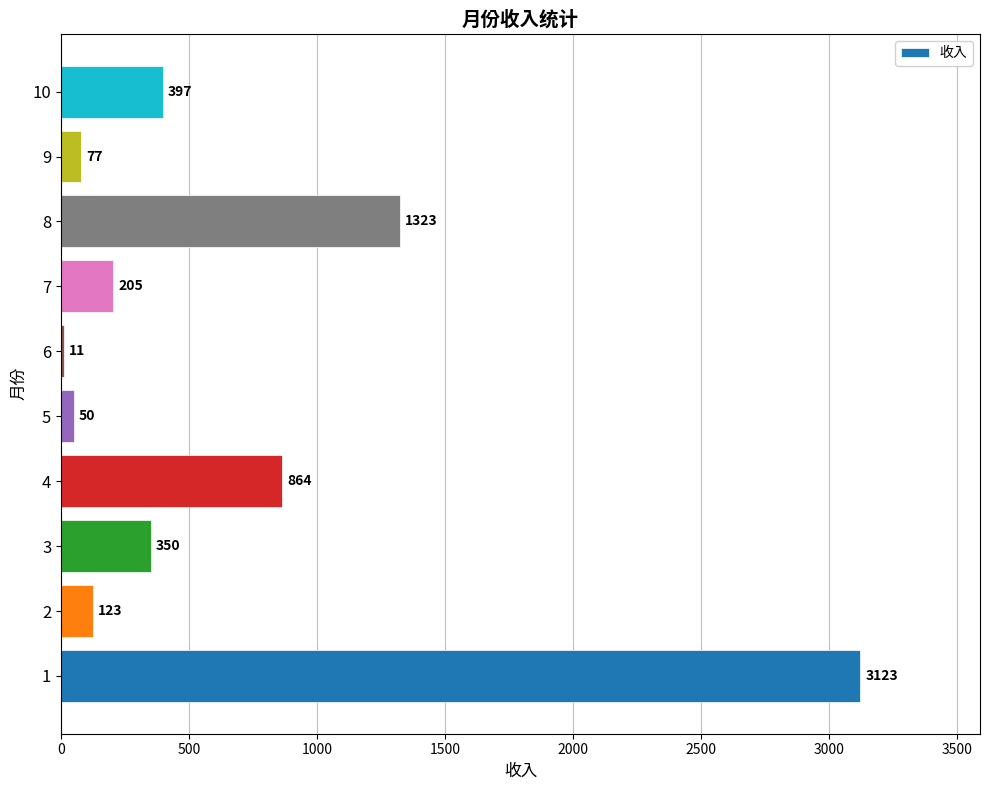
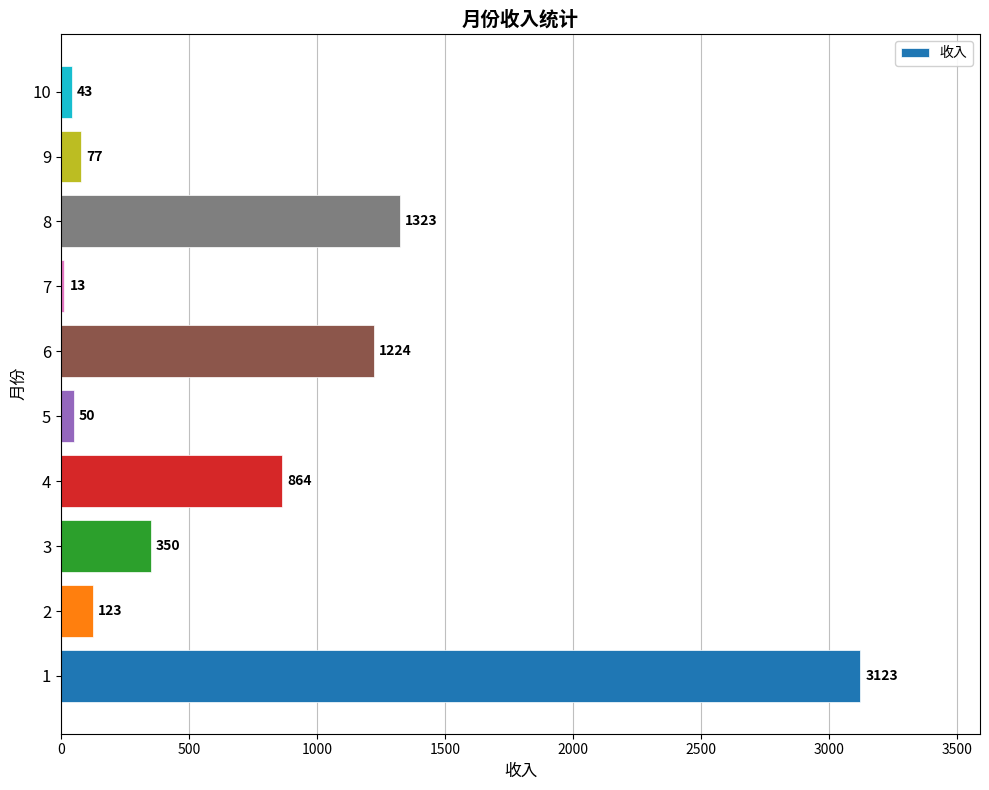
  {
-   "10": 397,
+   "10": 43,
    "9": 77,
    "8": 1323,
-   "7": 205,
-   "6": 11,
+   "7": 13,
+   "6": 1224,
    "5": 50,
    "4": 864,
    "3": 350,
    "2": 123,
    "1": 3123
  }
